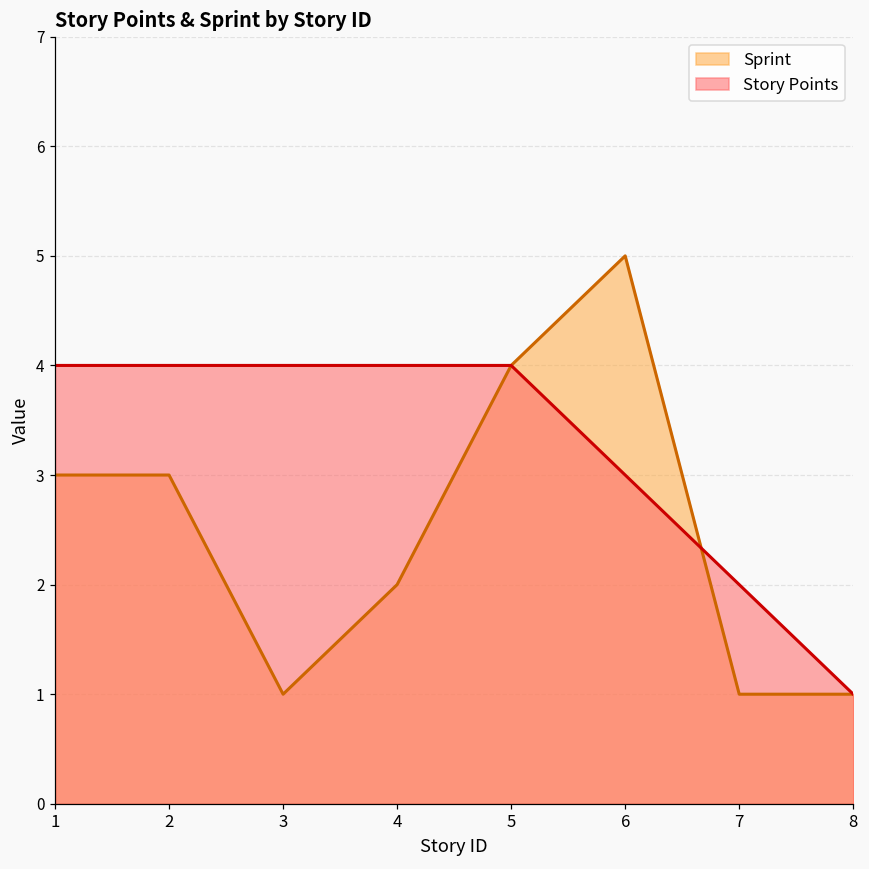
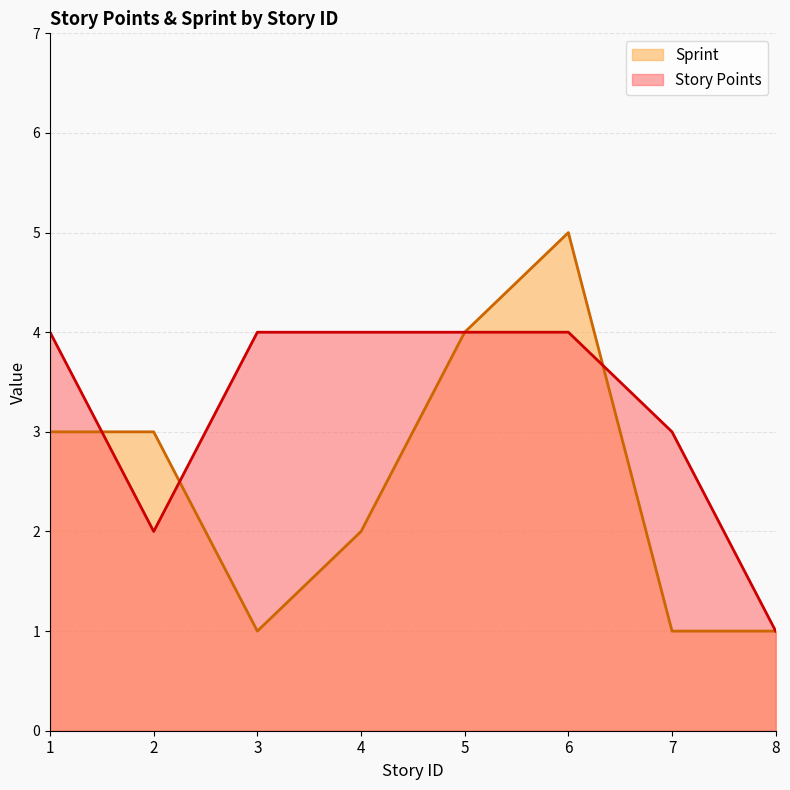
  {
    "Sprint": {
      "1": 3,
      "2": 3,
      "3": 1,
      "4": 2,
      "6": 5,
      "7": 1
    },
    "Story Points": {
      "1": 4,
-     "2": 4,
+     "2": 2,
      "3": 4,
      "4": 4,
-     "6": 3,
-     "7": 2
+     "6": 4,
+     "7": 3
    }
  }
